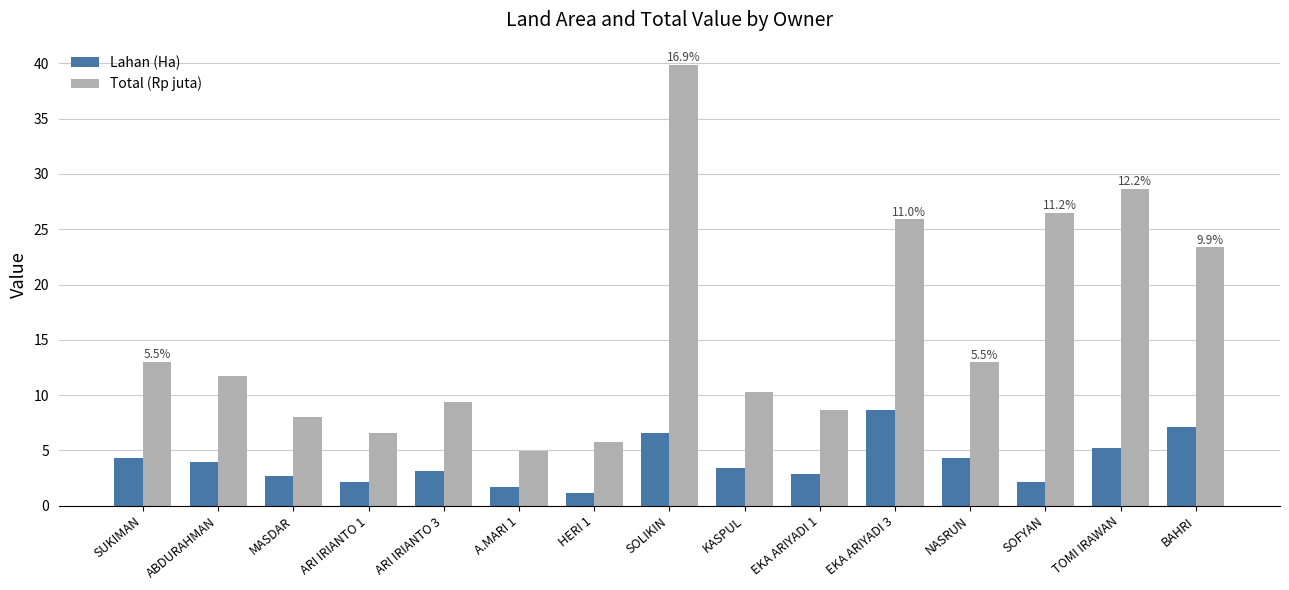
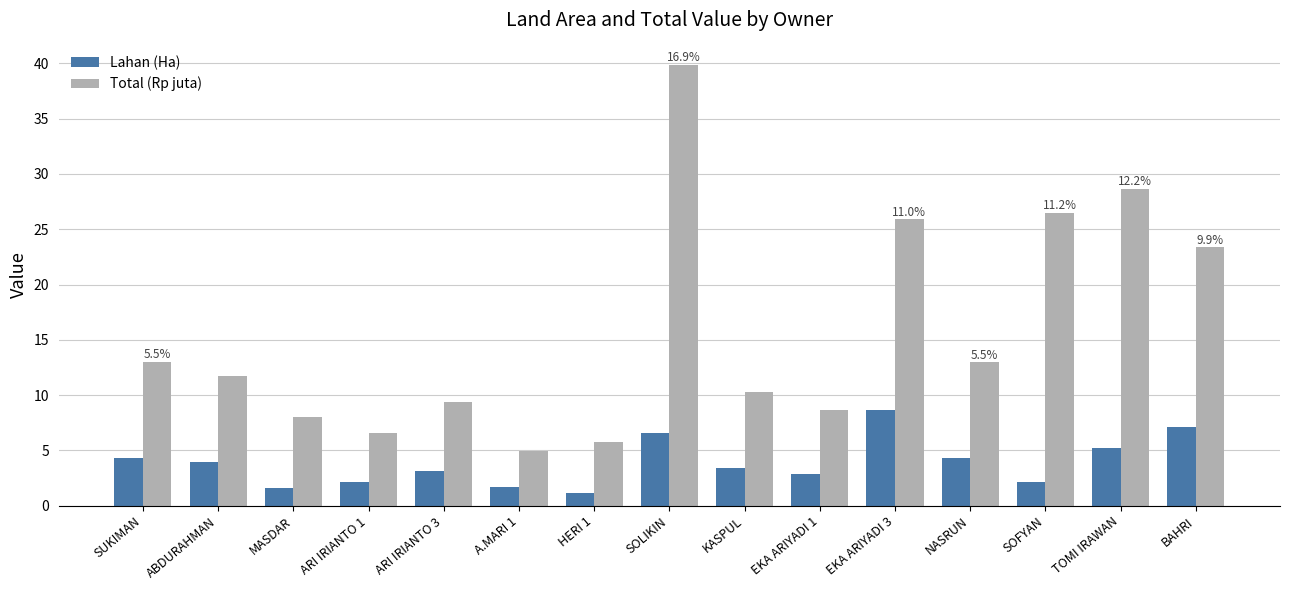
  {
    "Lahan (Ha)": {
      "SUKIMAN": 4.3,
      "ABDURAHMAN": 3.9,
-     "MASDAR": 2.7,
+     "MASDAR": 1.6,
      "ARI IRIANTO 1": 2.2,
      "ARI IRIANTO 3": 3.1,
      "A.MARI 1": 1.7,
      "HERI 1": 1.1,
      "SOLIKIN": 6.6,
      "KASPUL": 3.4,
      "EKA ARIYADI 1": 2.9,
      "EKA ARIYADI 3": 8.6,
      "NASRUN": 4.3,
      "SOFYAN": 2.2,
      "TOMI IRAWAN": 5.2,
      "BAHRI": 7.1
    },
    "Total (Rp juta)": {
      "ABDURAHMAN": 11.8,
      "MASDAR": 8.0,
      "ARI IRIANTO 1": 6.5,
      "ARI IRIANTO 3": 9.4,
      "A.MARI 1": 5.0,
      "HERI 1": 5.8,
      "KASPUL": 10.3,
      "EKA ARIYADI 1": 8.7
    }
  }
